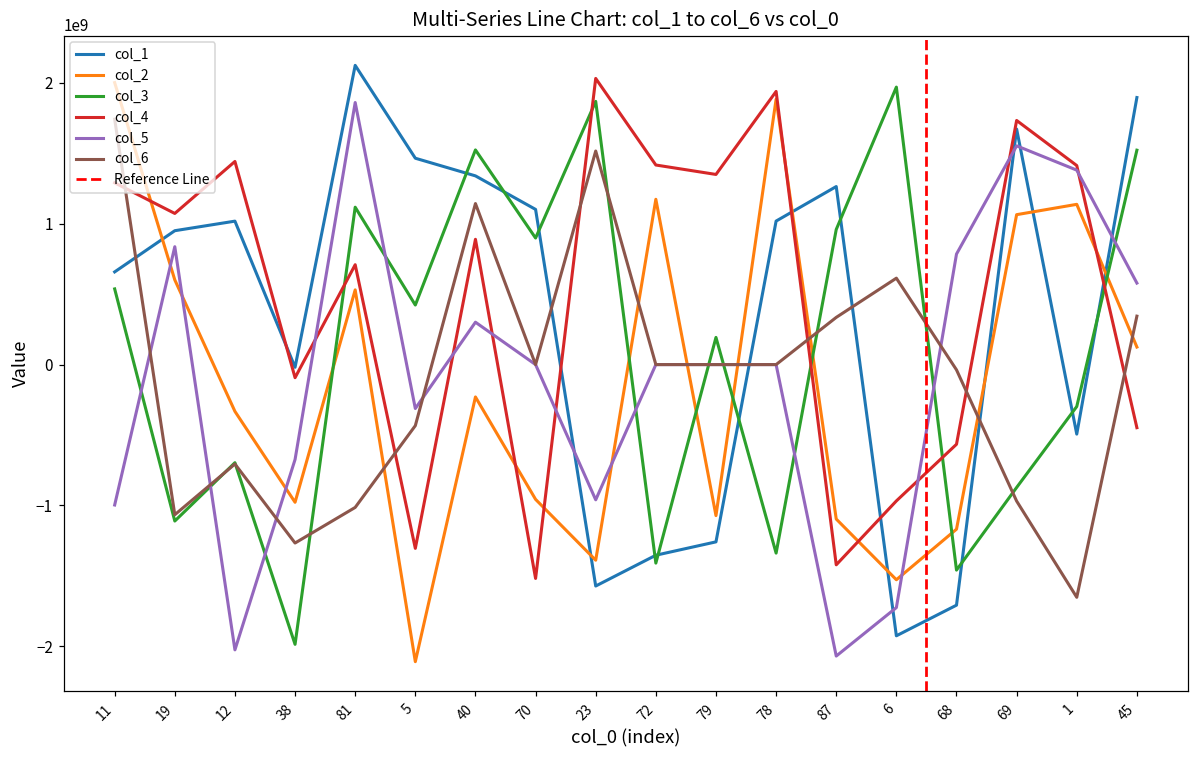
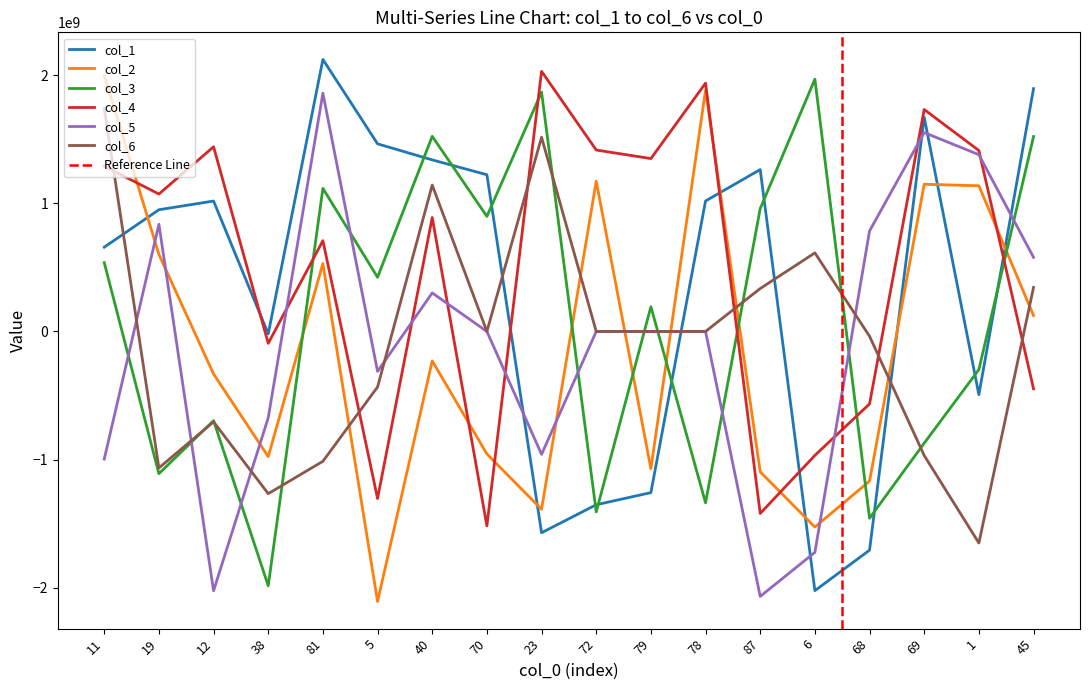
  {
    "col_1": {
      "11": 660000000,
      "19": 950000000,
      "12": 1020000000,
      "38": -20000000,
      "81": 2120000000,
      "5": 1460000000,
      "40": 1340000000,
-     "70": 1100000000,
+     "70": 1220000000,
      "23": -1570000000,
      "72": -1350000000,
      "79": -1260000000,
      "78": 1020000000,
      "87": 1260000000,
-     "6": -1930000000,
+     "6": -2020000000,
      "68": -1710000000,
      "69": 1670000000,
      "1": -490000000,
      "45": 1900000000
    },
    "col_2": {
      "19": 600000000,
      "12": -330000000,
      "38": -980000000,
      "81": 530000000,
      "5": -2110000000,
      "40": -230000000,
      "70": -960000000,
      "23": -1390000000,
      "72": 1170000000,
      "79": -1070000000,
      "78": 1880000000,
      "87": -1100000000,
      "6": -1530000000,
      "68": -1170000000,
-     "69": 1060000000,
+     "69": 1150000000,
      "1": 1140000000,
      "45": 120000000
    },
    "col_3": {
      "11": 540000000,
      "19": -1110000000,
      "38": -1990000000,
      "81": 1120000000,
      "5": 420000000,
      "40": 1520000000,
      "70": 900000000,
      "23": 1870000000,
      "72": -1410000000,
      "79": 190000000,
      "78": -1340000000,
      "87": 960000000,
      "6": 1970000000,
      "68": -1460000000,
      "69": -870000000,
      "1": -300000000,
      "45": 1520000000
    },
    "col_4": {
      "19": 1070000000,
      "12": 1440000000,
      "38": -90000000,
      "81": 710000000,
      "5": -1300000000,
      "40": 890000000,
      "70": -1520000000,
      "23": 2030000000,
      "72": 1420000000,
      "79": 1350000000,
      "78": 1940000000,
      "87": -1420000000,
      "6": -970000000,
      "68": -570000000,
      "69": 1730000000,
      "1": 1410000000,
      "45": -450000000
    },
    "col_5": {
      "11": -1000000000,
      "19": 840000000,
      "12": -2030000000,
      "38": -670000000,
      "81": 1860000000,
      "5": -310000000,
      "40": 300000000,
      "23": -960000000,
      "87": -2070000000,
      "6": -1730000000,
      "68": 780000000,
      "69": 1550000000,
      "1": 1380000000,
      "45": 580000000
    },
    "col_6": {
      "19": -1070000000,
      "38": -1270000000,
      "81": -1010000000,
      "5": -430000000,
      "40": 1140000000,
      "23": 1520000000,
      "87": 340000000,
      "6": 610000000,
      "68": -40000000,
      "69": -970000000,
      "1": -1650000000,
      "45": 340000000
    }
  }
